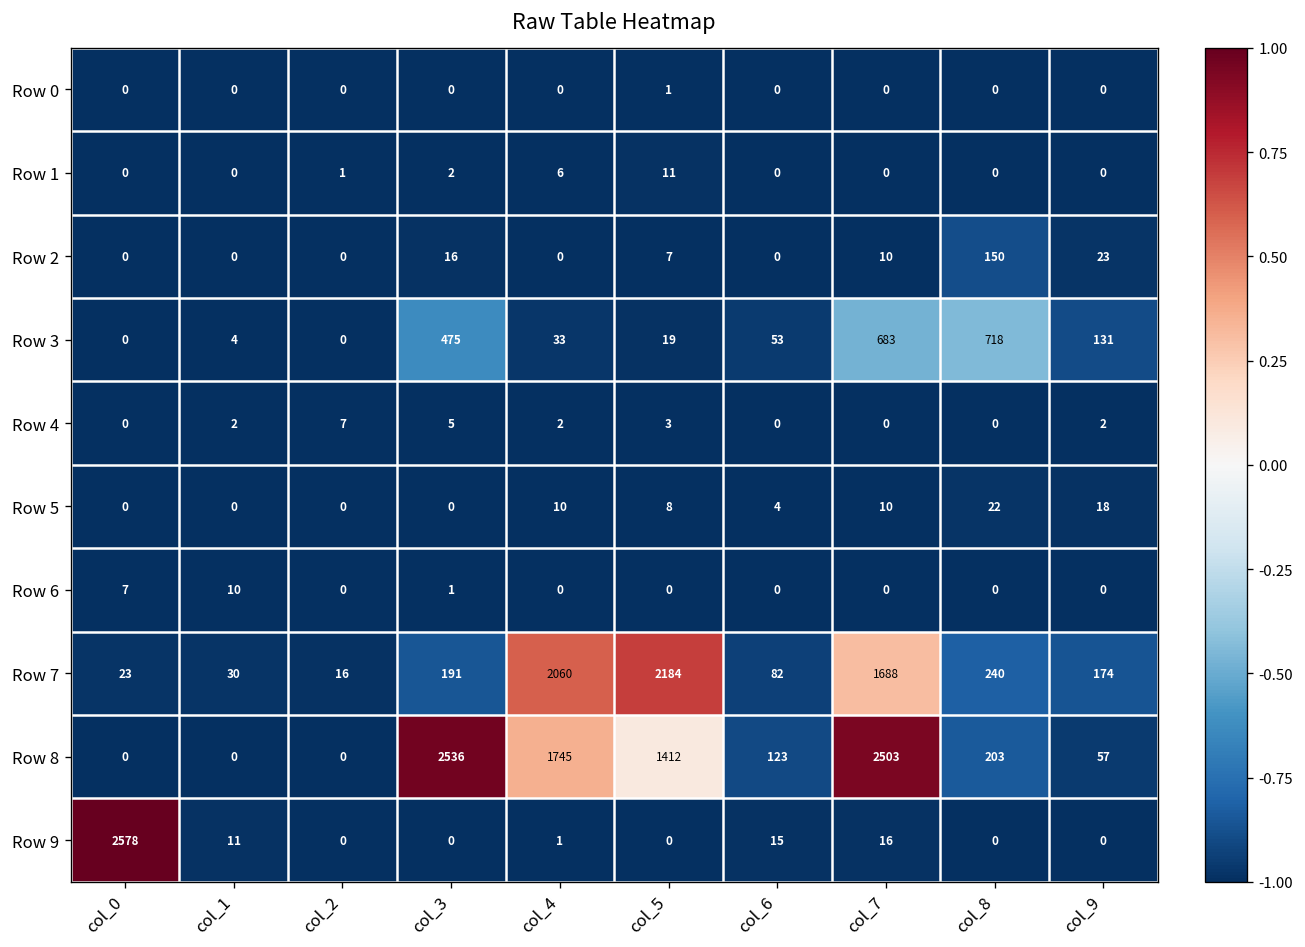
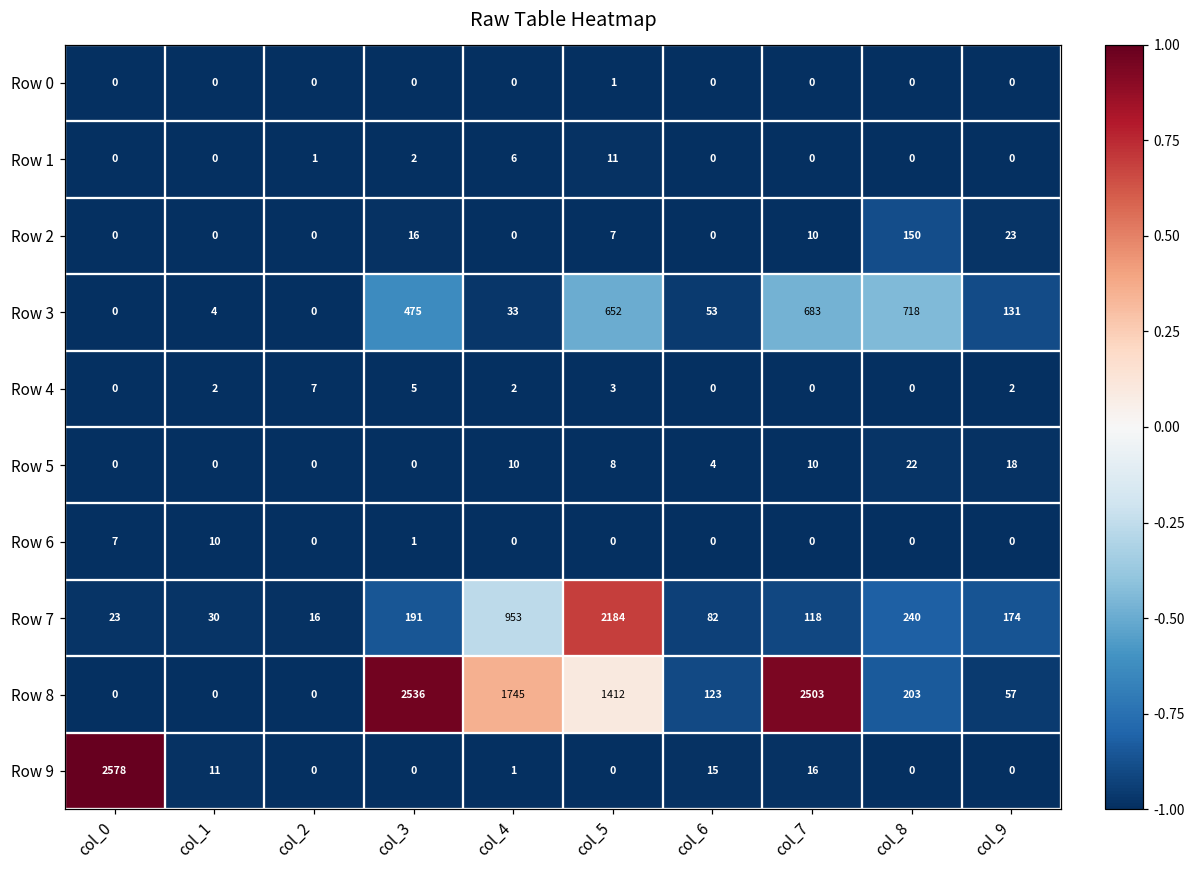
  {
    "Row 0": {
      "col_0": 0,
      "col_1": 0,
      "col_2": 0,
      "col_3": 0,
      "col_4": 0,
      "col_5": 1,
      "col_6": 0,
      "col_7": 0,
      "col_8": 0,
      "col_9": 0
    },
    "Row 1": {
      "col_0": 0,
      "col_1": 0,
      "col_2": 1,
      "col_3": 2,
      "col_4": 6,
      "col_5": 11,
      "col_6": 0,
      "col_7": 0,
      "col_8": 0,
      "col_9": 0
    },
    "Row 2": {
      "col_0": 0,
      "col_1": 0,
      "col_2": 0,
      "col_3": 16,
      "col_4": 0,
      "col_5": 7,
      "col_6": 0,
      "col_7": 10,
      "col_8": 150,
      "col_9": 23
    },
    "Row 3": {
      "col_0": 0,
      "col_1": 4,
      "col_2": 0,
      "col_3": 475,
      "col_4": 33,
-     "col_5": 19,
+     "col_5": 652,
      "col_6": 53,
      "col_7": 683,
      "col_8": 718,
      "col_9": 131
    },
    "Row 4": {
      "col_0": 0,
      "col_1": 2,
      "col_2": 7,
      "col_3": 5,
      "col_4": 2,
      "col_5": 3,
      "col_6": 0,
      "col_7": 0,
      "col_8": 0,
      "col_9": 2
    },
    "Row 5": {
      "col_0": 0,
      "col_1": 0,
      "col_2": 0,
      "col_3": 0,
      "col_4": 10,
      "col_5": 8,
      "col_6": 4,
      "col_7": 10,
      "col_8": 22,
      "col_9": 18
    },
    "Row 6": {
      "col_0": 7,
      "col_1": 10,
      "col_2": 0,
      "col_3": 1,
      "col_4": 0,
      "col_5": 0,
      "col_6": 0,
      "col_7": 0,
      "col_8": 0,
      "col_9": 0
    },
    "Row 7": {
      "col_0": 23,
      "col_1": 30,
      "col_2": 16,
      "col_3": 191,
-     "col_4": 2060,
+     "col_4": 953,
      "col_5": 2184,
      "col_6": 82,
-     "col_7": 1688,
+     "col_7": 118,
      "col_8": 240,
      "col_9": 174
    },
    "Row 8": {
      "col_0": 0,
      "col_1": 0,
      "col_2": 0,
      "col_3": 2536,
      "col_4": 1745,
      "col_5": 1412,
      "col_6": 123,
      "col_7": 2503,
      "col_8": 203,
      "col_9": 57
    },
    "Row 9": {
      "col_0": 2578,
      "col_1": 11,
      "col_2": 0,
      "col_3": 0,
      "col_4": 1,
      "col_5": 0,
      "col_6": 15,
      "col_7": 16,
      "col_8": 0,
      "col_9": 0
    }
  }
